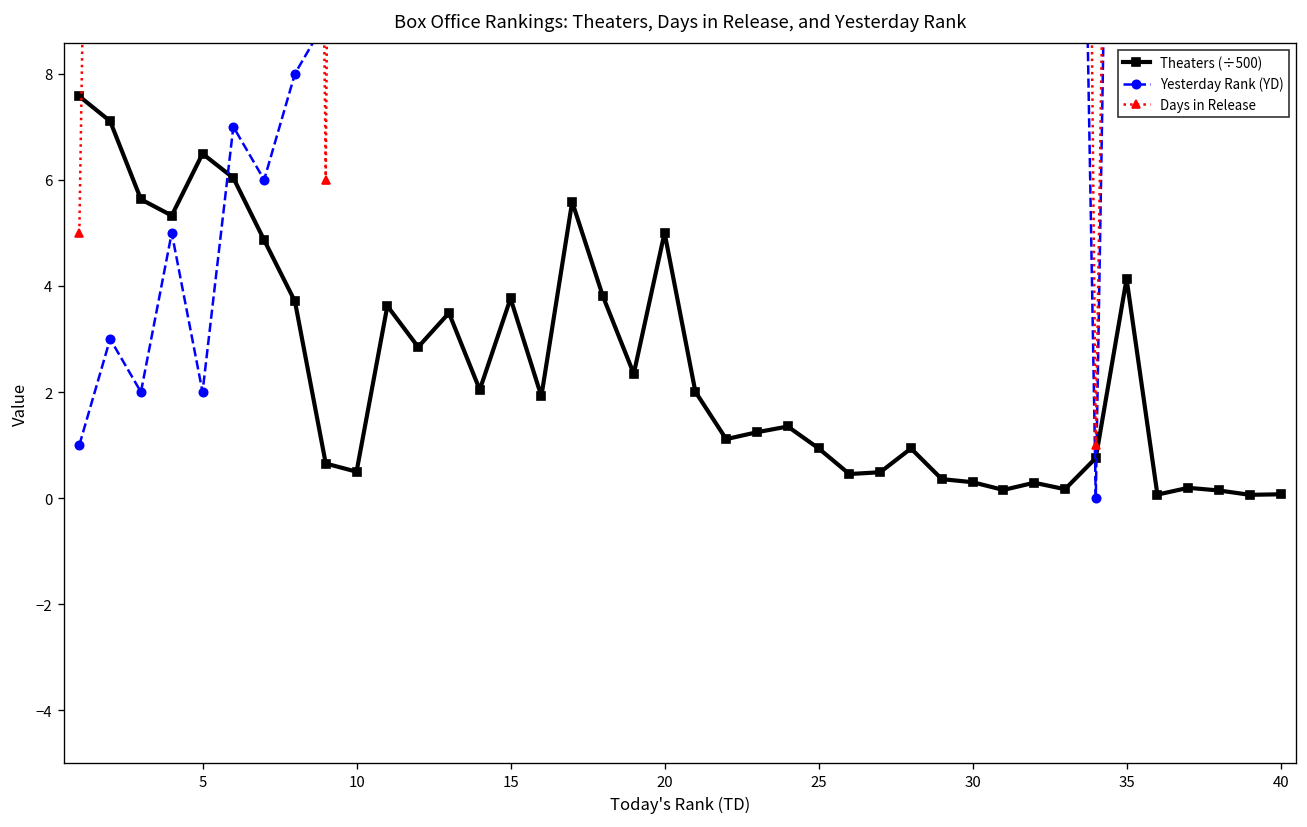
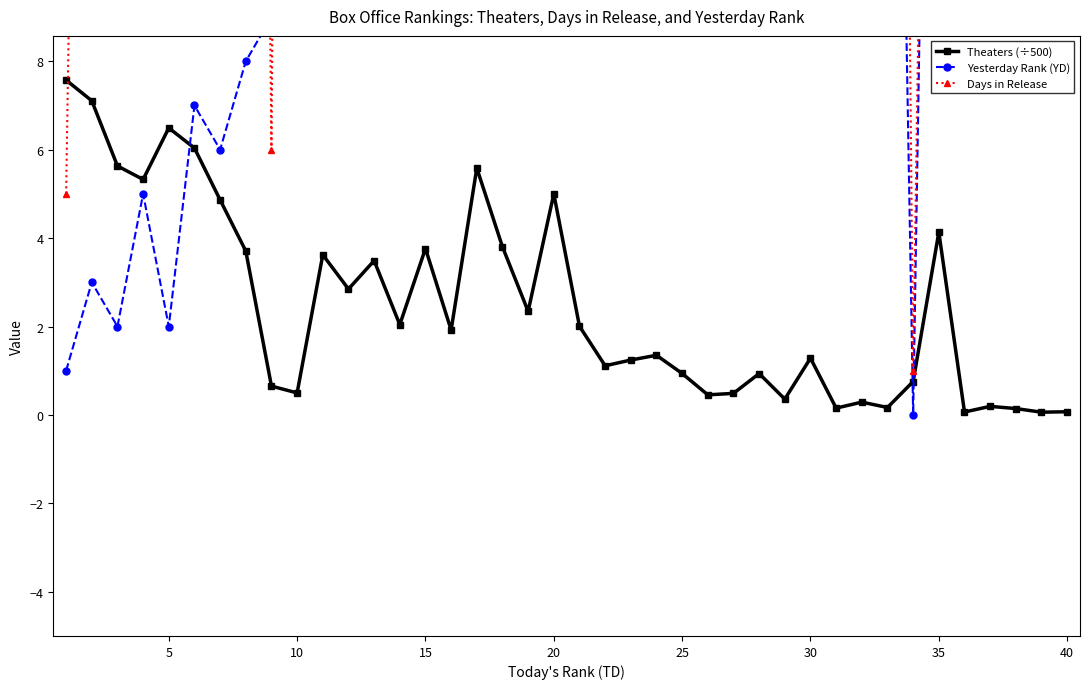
  {
    "Theaters (÷500)": {
      "5": 6.5,
      "10": 0.5,
      "15": 3.8,
      "20": 5.0,
      "25": 0.9,
-     "30": 0.3,
+     "30": 1.3,
      "35": 4.1,
      "40": 0.1
    },
    "Yesterday Rank (YD)": {
      "5": 2.0
    }
  }
